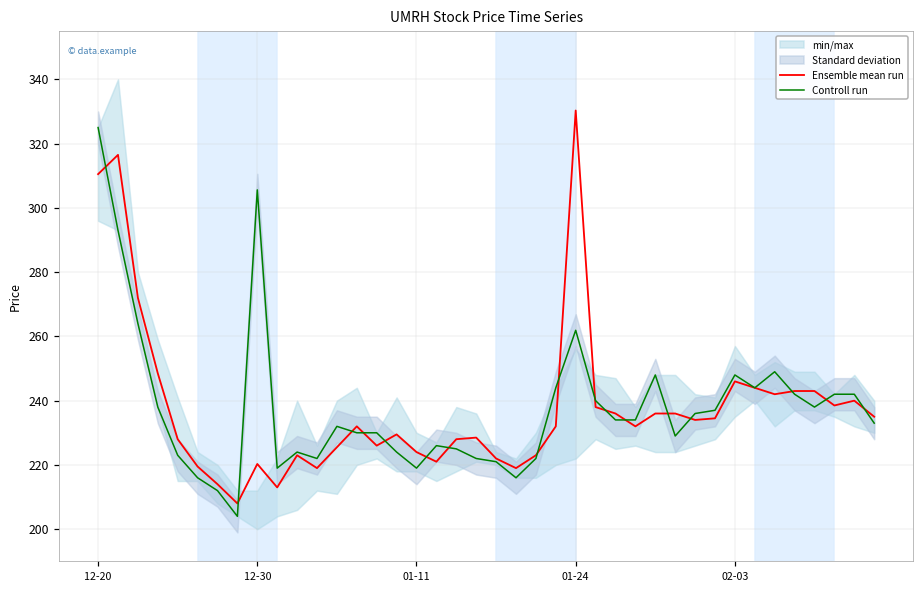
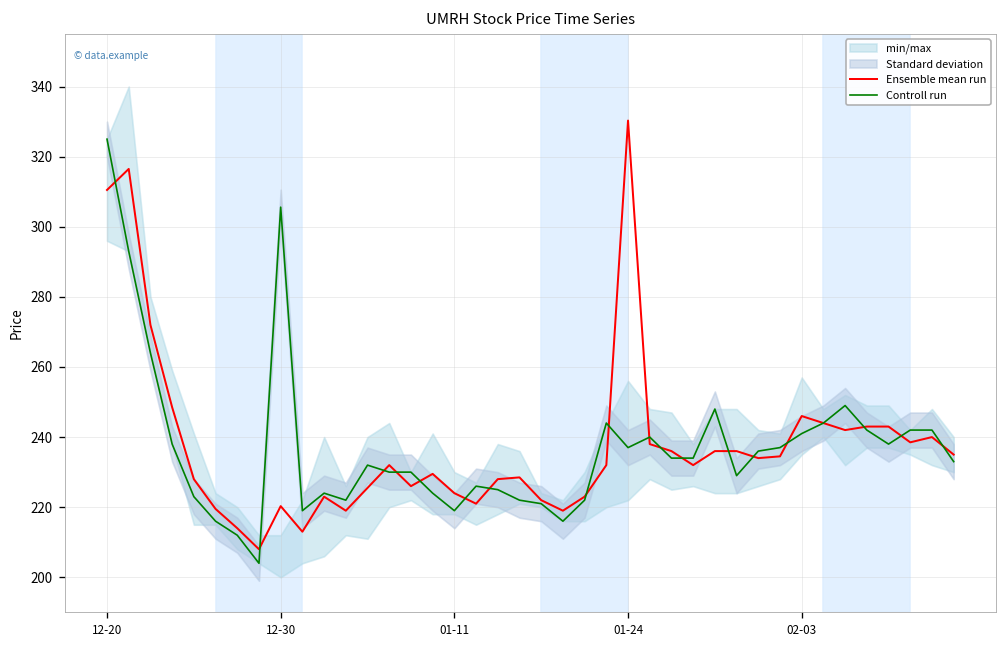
  {
    "Ensemble mean run": {
      "12-20": 311,
      "12-30": 220,
      "01-24": 330
    },
    "Controll run": {
      "12-30": 306,
      "01-11": 219,
-     "01-24": 262,
-     "02-03": 248
+     "01-24": 237,
+     "02-03": 241
    }
  }
